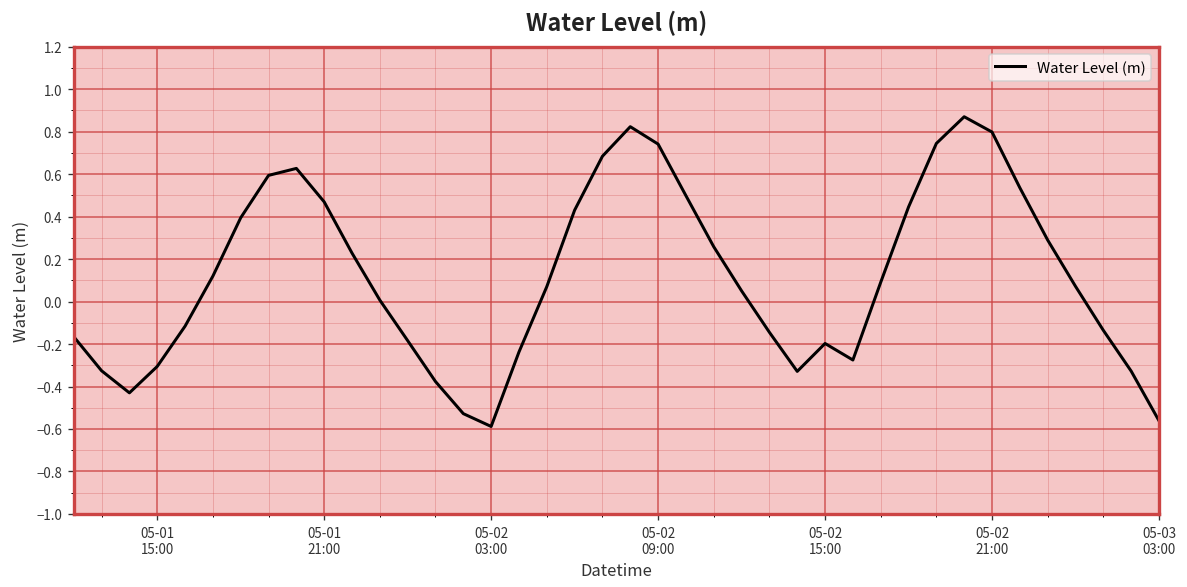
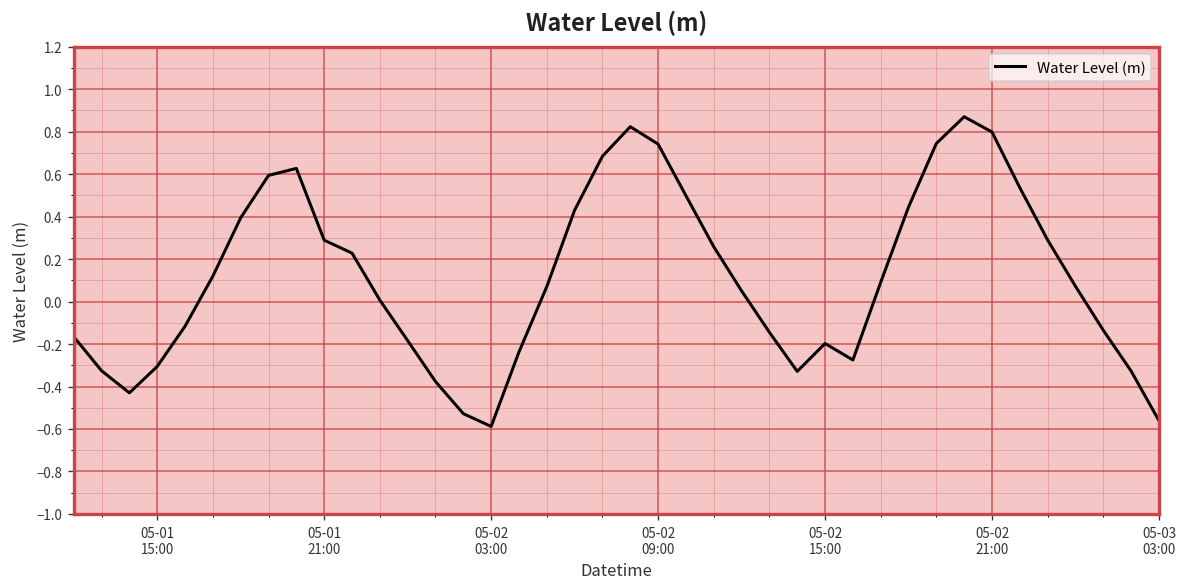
  {
    "05-01 15:00": -0.31,
-   "05-01 21:00": 0.47,
+   "05-01 21:00": 0.29,
    "05-02 03:00": -0.59,
    "05-02 09:00": 0.74,
    "05-02 15:00": -0.20,
    "05-02 21:00": 0.80,
    "05-03 03:00": -0.56
  }
